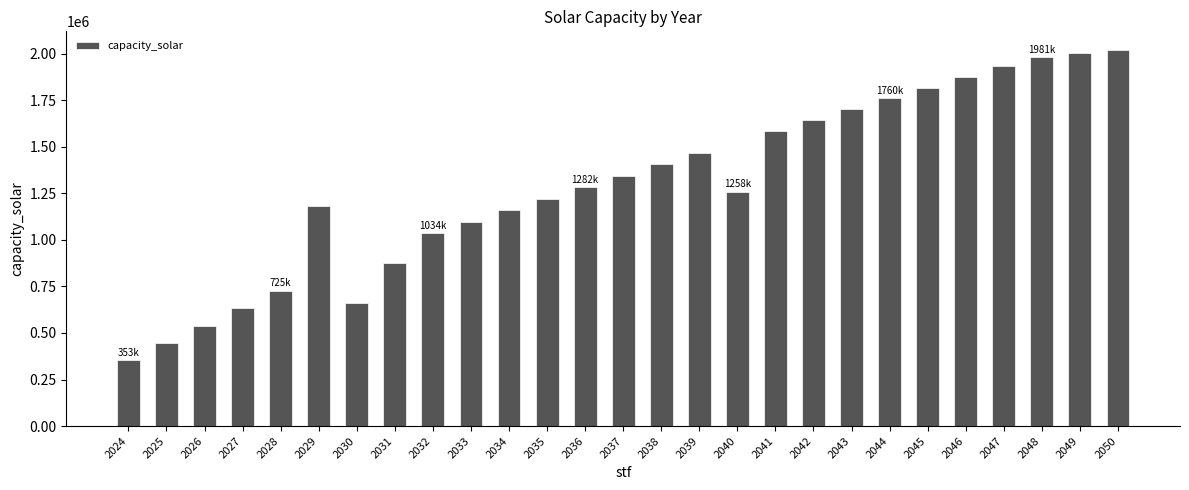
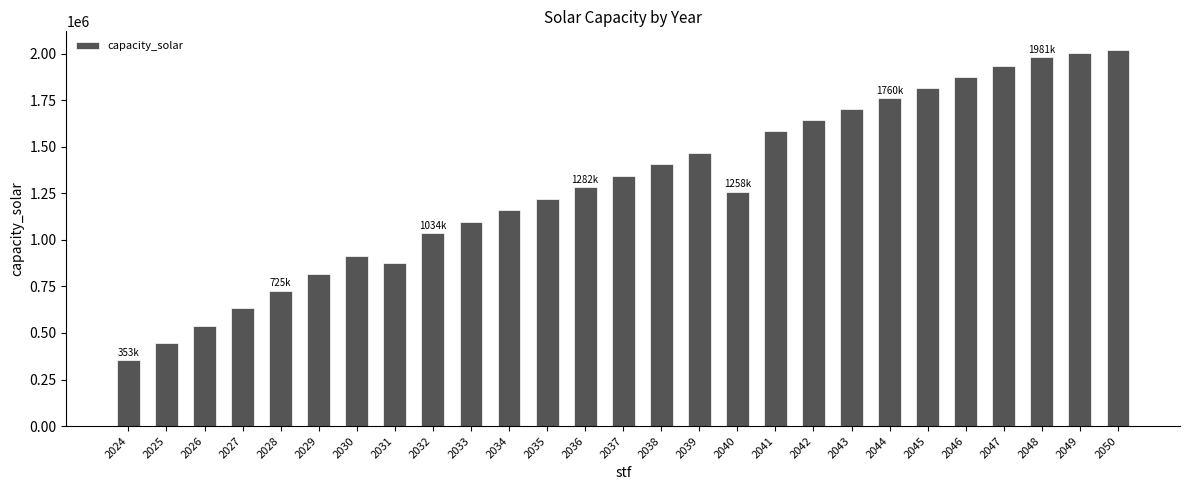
  {
    "2025": 450000,
    "2026": 540000,
    "2027": 630000,
-   "2029": 1180000,
-   "2030": 660000,
+   "2029": 820000,
+   "2030": 910000,
    "2031": 880000,
    "2033": 1100000,
    "2034": 1160000,
    "2035": 1220000,
    "2037": 1340000,
    "2038": 1410000,
    "2039": 1470000,
    "2041": 1590000,
    "2042": 1650000,
    "2043": 1700000,
    "2045": 1820000,
    "2046": 1880000,
    "2047": 1930000,
    "2049": 2000000,
    "2050": 2020000
  }
